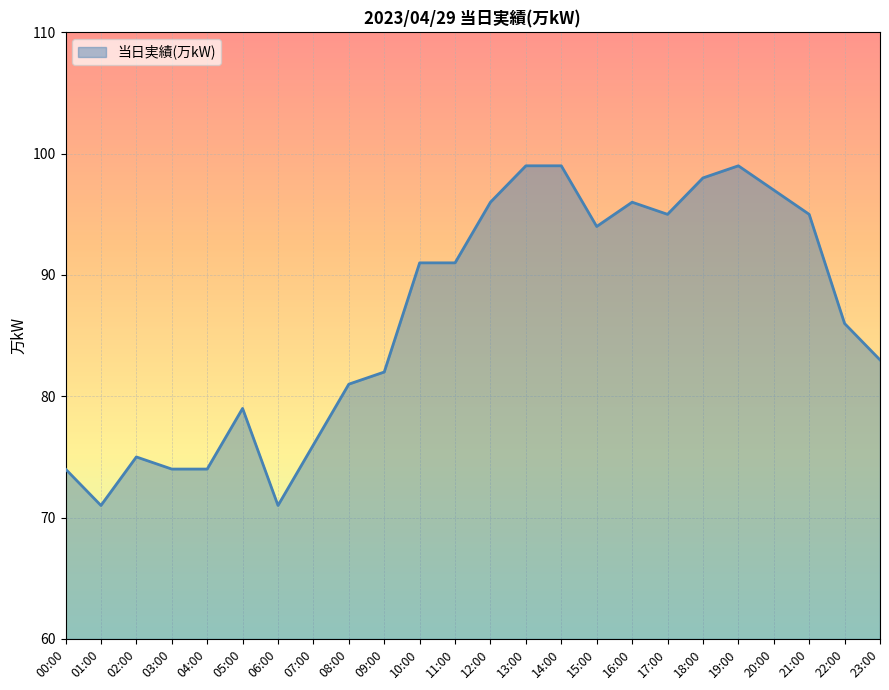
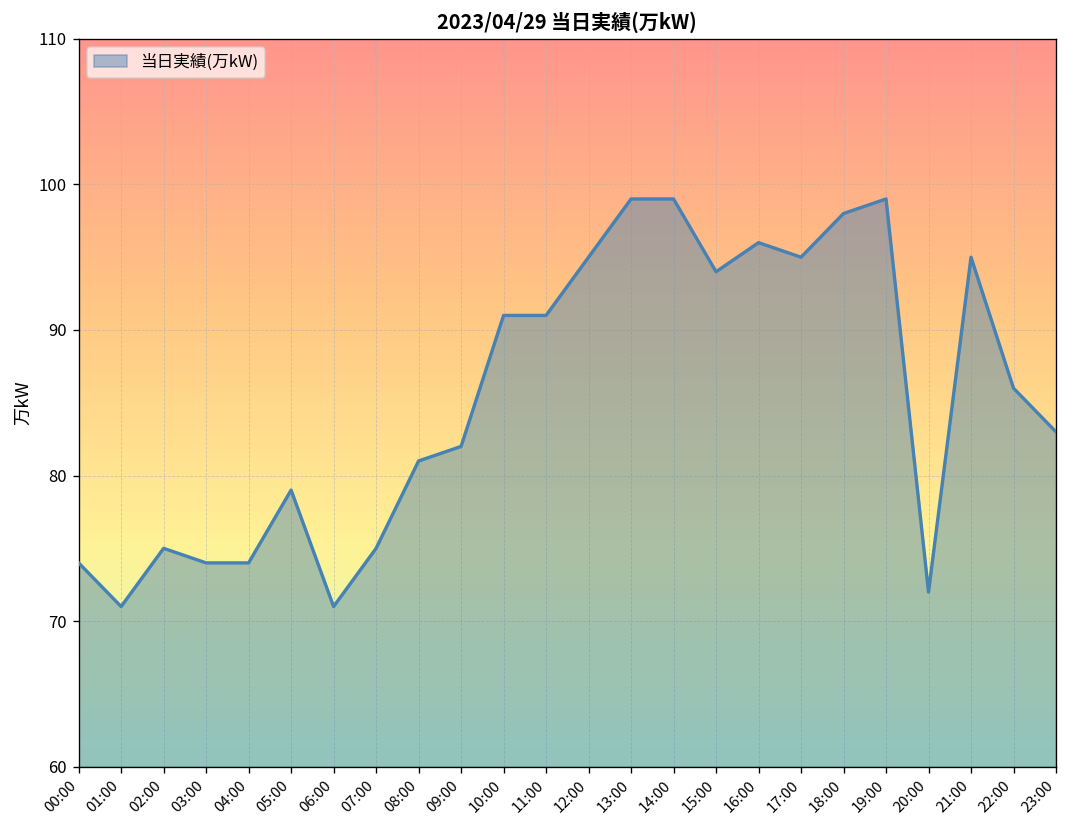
  {
    "00:00": 74,
    "01:00": 71,
    "02:00": 75,
    "03:00": 74,
    "04:00": 74,
    "05:00": 79,
    "06:00": 71,
-   "07:00": 76,
+   "07:00": 75,
    "08:00": 81,
    "09:00": 82,
    "10:00": 91,
    "11:00": 91,
-   "12:00": 96,
+   "12:00": 95,
    "13:00": 99,
    "14:00": 99,
    "15:00": 94,
    "16:00": 96,
    "17:00": 95,
    "18:00": 98,
    "19:00": 99,
-   "20:00": 97,
+   "20:00": 72,
    "21:00": 95,
    "22:00": 86,
    "23:00": 83
  }
